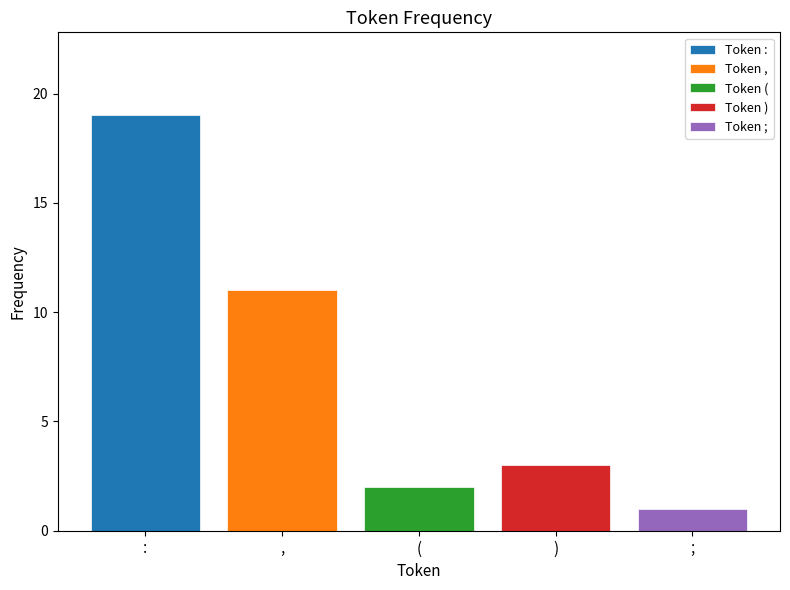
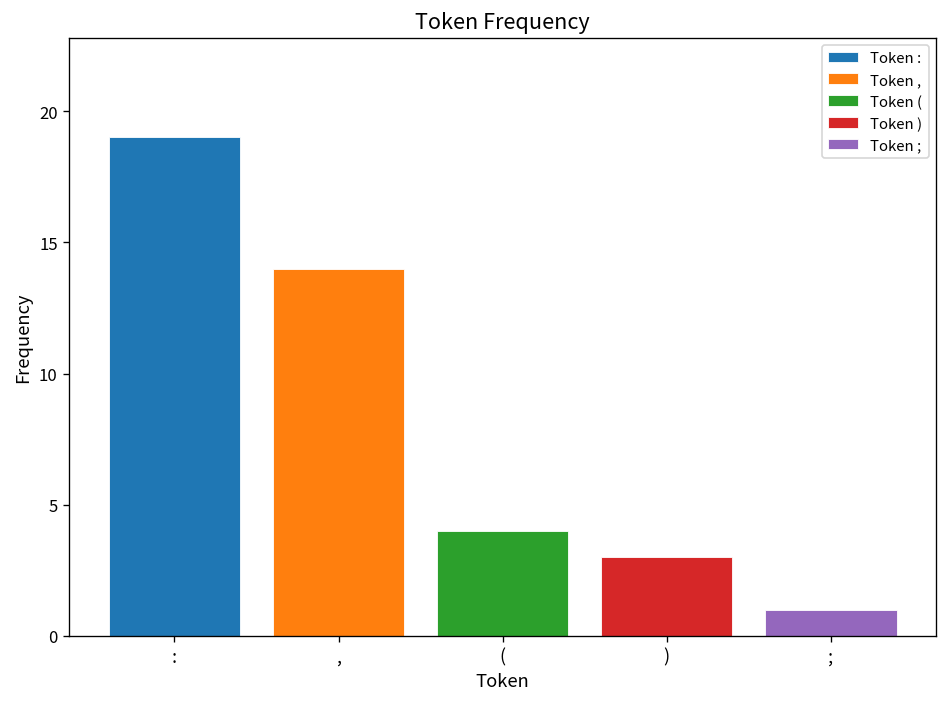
  {
    ":": 19,
-   ",": 11,
-   "(": 2,
+   ",": 14,
+   "(": 4,
    ")": 3,
    ";": 1
  }
